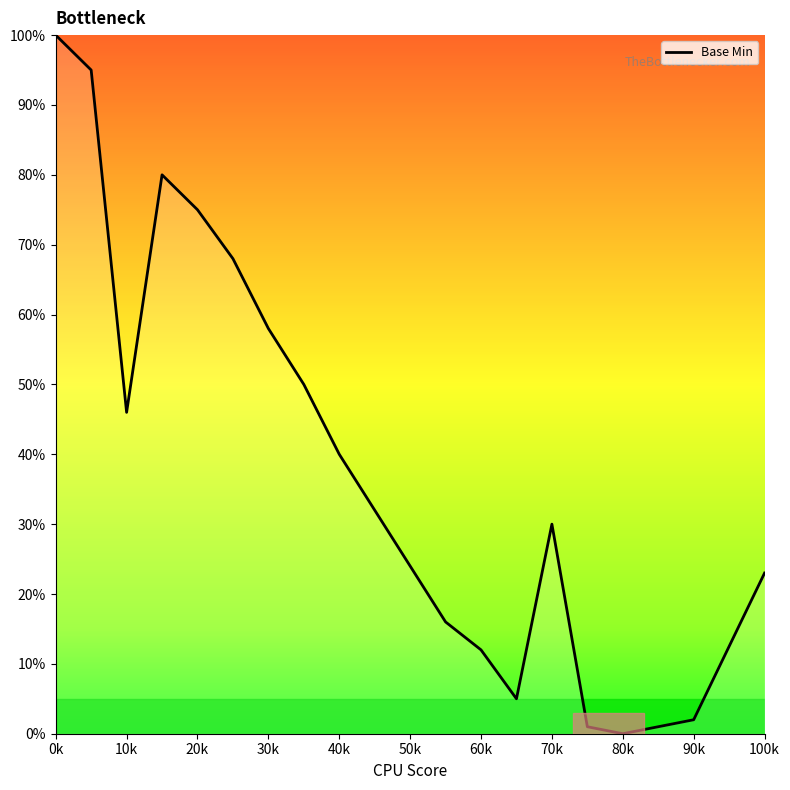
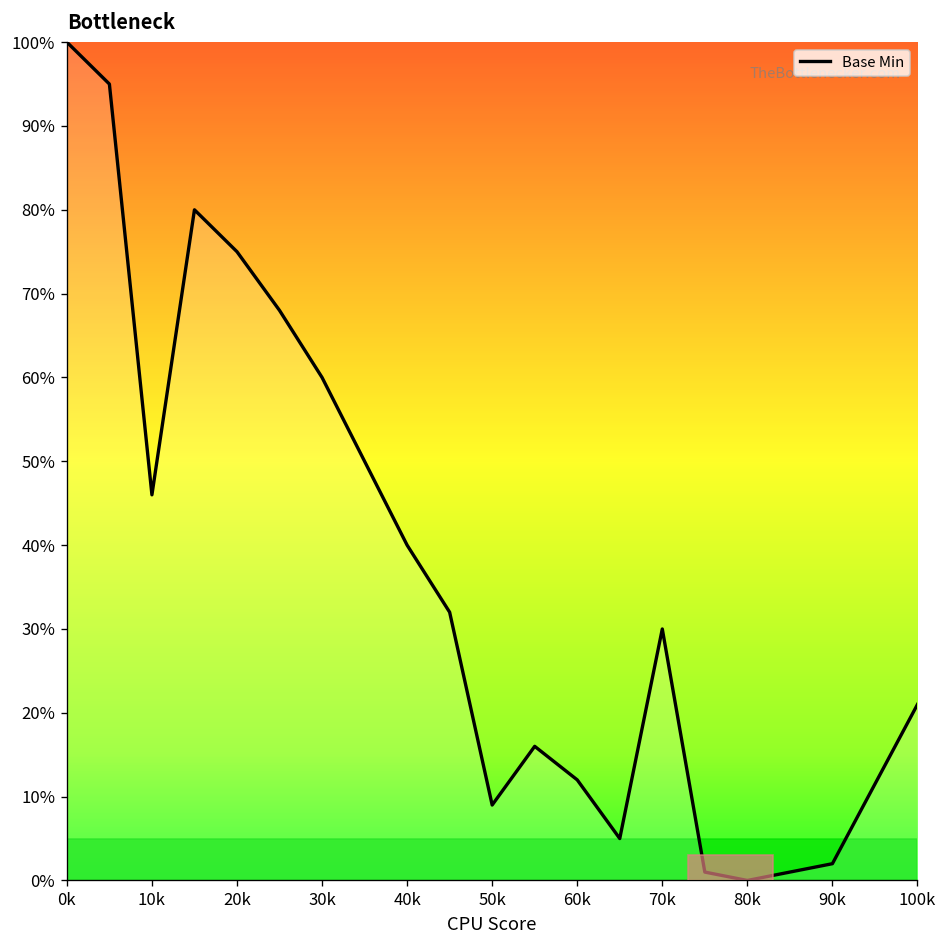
  {
    "0k": "100%",
    "10k": "46%",
    "20k": "75%",
-   "30k": "58%",
+   "30k": "60%",
    "40k": "40%",
-   "50k": "24%",
+   "50k": "9%",
    "60k": "12%",
    "70k": "30%",
-   "100k": "23%"
+   "100k": "21%"
  }
